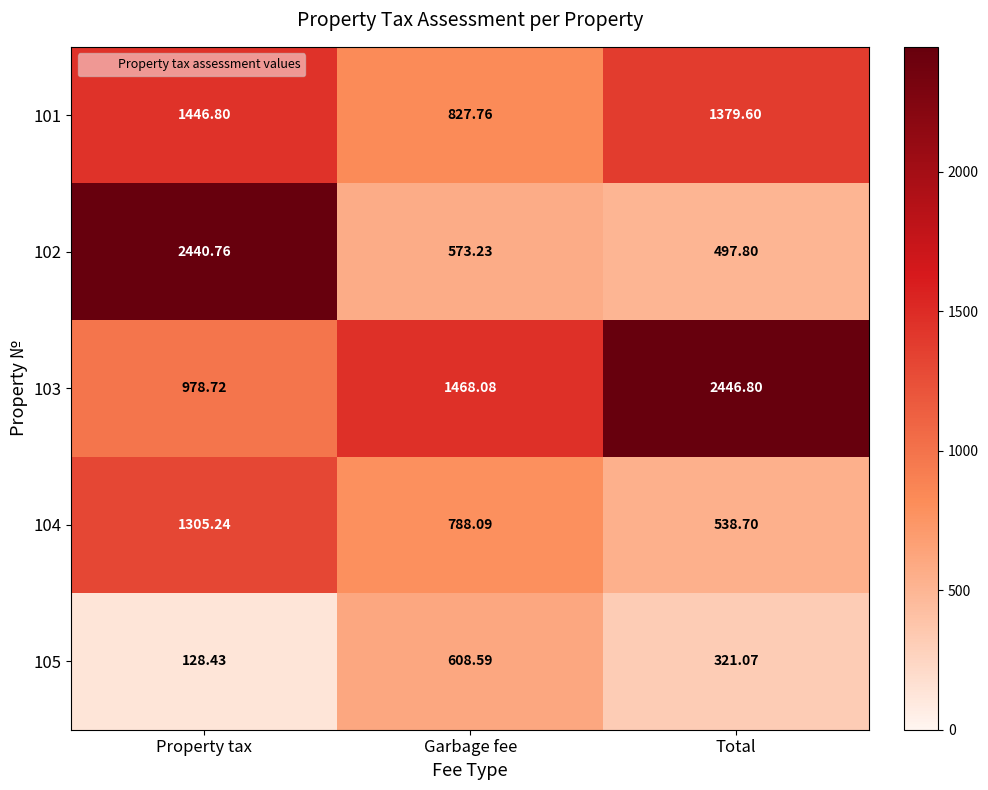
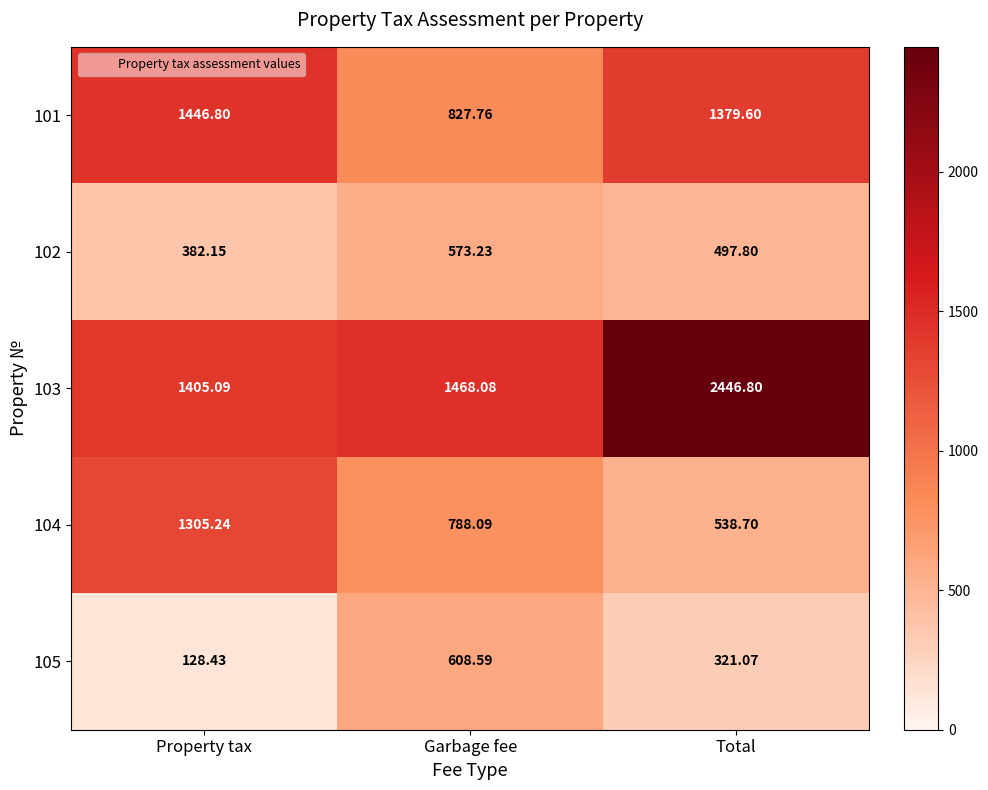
  {
    "101": {
      "Property tax": 1446.80,
      "Garbage fee": 827.76,
      "Total": 1379.60
    },
    "102": {
-     "Property tax": 2440.76,
+     "Property tax": 382.15,
      "Garbage fee": 573.23,
      "Total": 497.80
    },
    "103": {
-     "Property tax": 978.72,
+     "Property tax": 1405.09,
      "Garbage fee": 1468.08,
      "Total": 2446.80
    },
    "104": {
      "Property tax": 1305.24,
      "Garbage fee": 788.09,
      "Total": 538.70
    },
    "105": {
      "Property tax": 128.43,
      "Garbage fee": 608.59,
      "Total": 321.07
    }
  }
